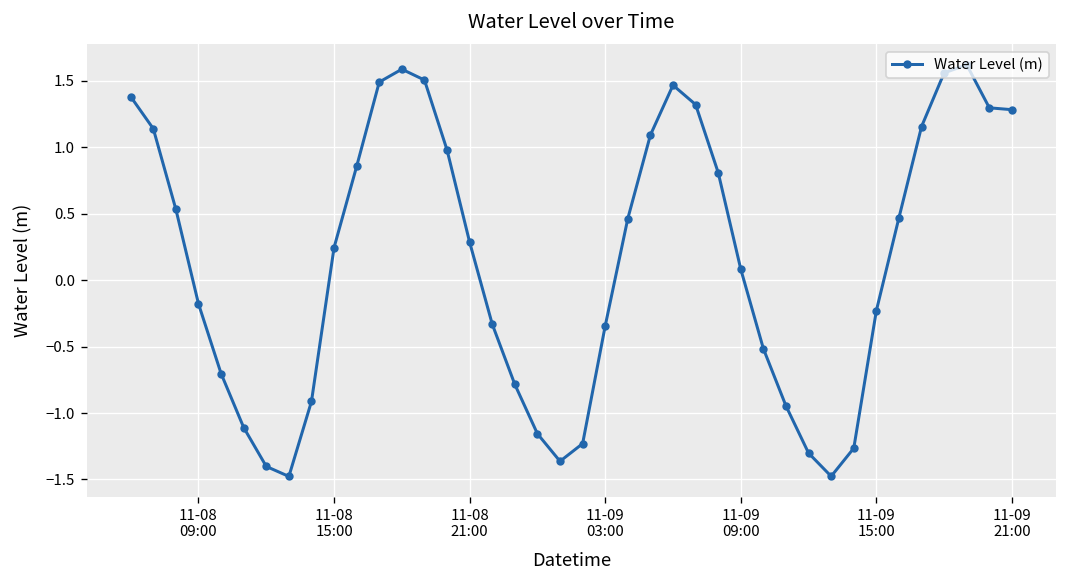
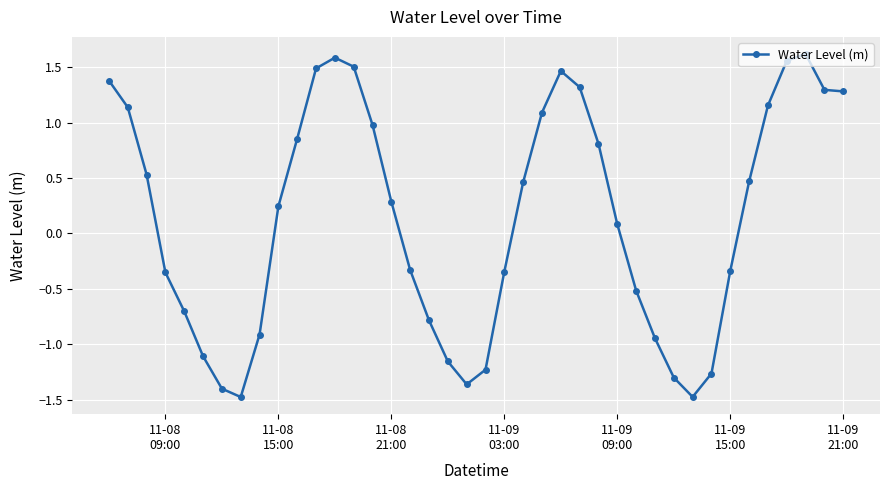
  {
-   "11-08 09:00": -0.18,
+   "11-08 09:00": -0.35,
    "11-08 15:00": 0.25,
    "11-08 21:00": 0.29,
    "11-09 03:00": -0.34,
    "11-09 09:00": 0.08,
-   "11-09 15:00": -0.23,
+   "11-09 15:00": -0.34,
    "11-09 21:00": 1.28
  }
